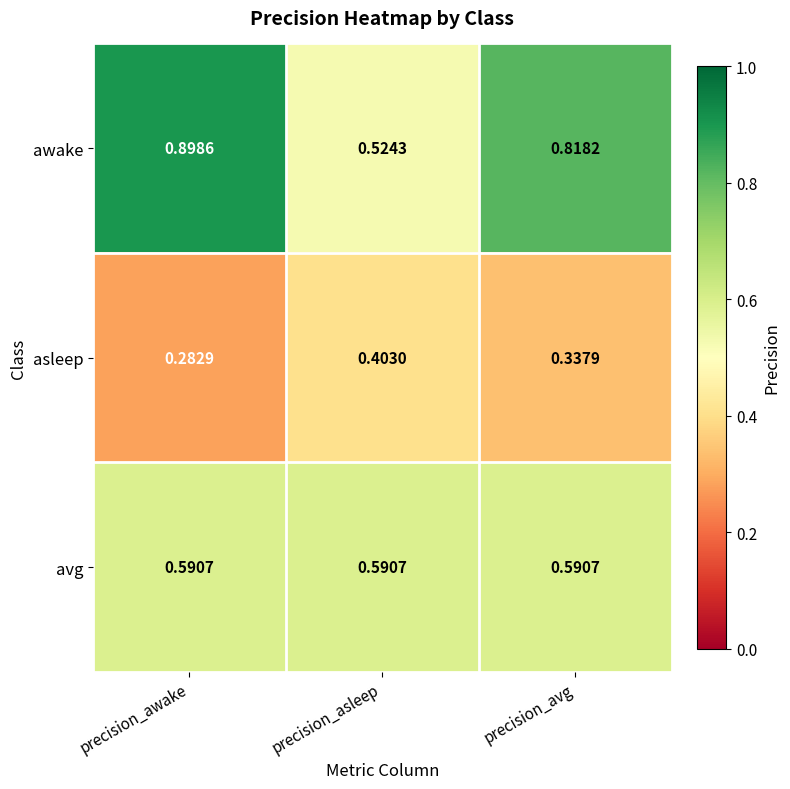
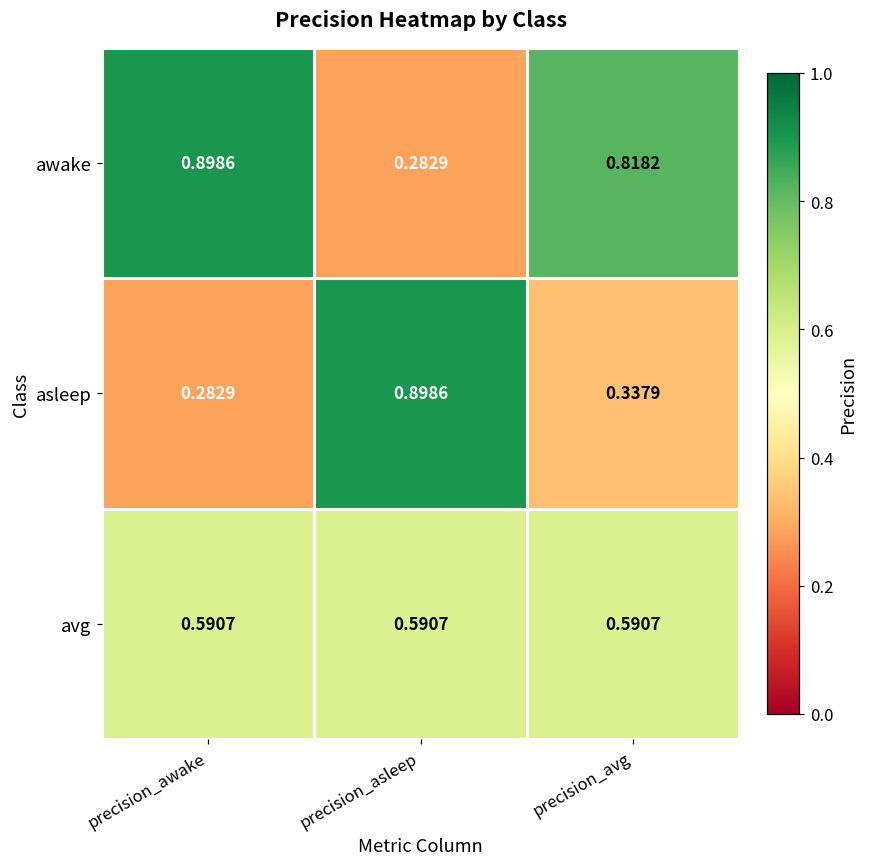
  {
    "awake": {
      "precision_awake": 0.8986,
-     "precision_asleep": 0.5243,
+     "precision_asleep": 0.2829,
      "precision_avg": 0.8182
    },
    "asleep": {
      "precision_awake": 0.2829,
-     "precision_asleep": 0.4030,
+     "precision_asleep": 0.8986,
      "precision_avg": 0.3379
    },
    "avg": {
      "precision_awake": 0.5907,
      "precision_asleep": 0.5907,
      "precision_avg": 0.5907
    }
  }
